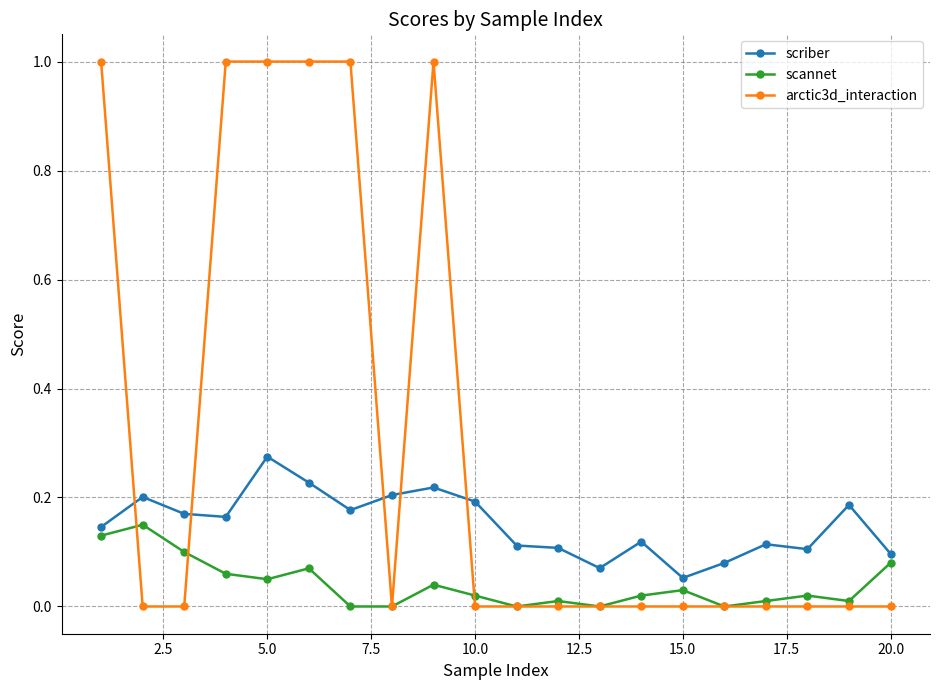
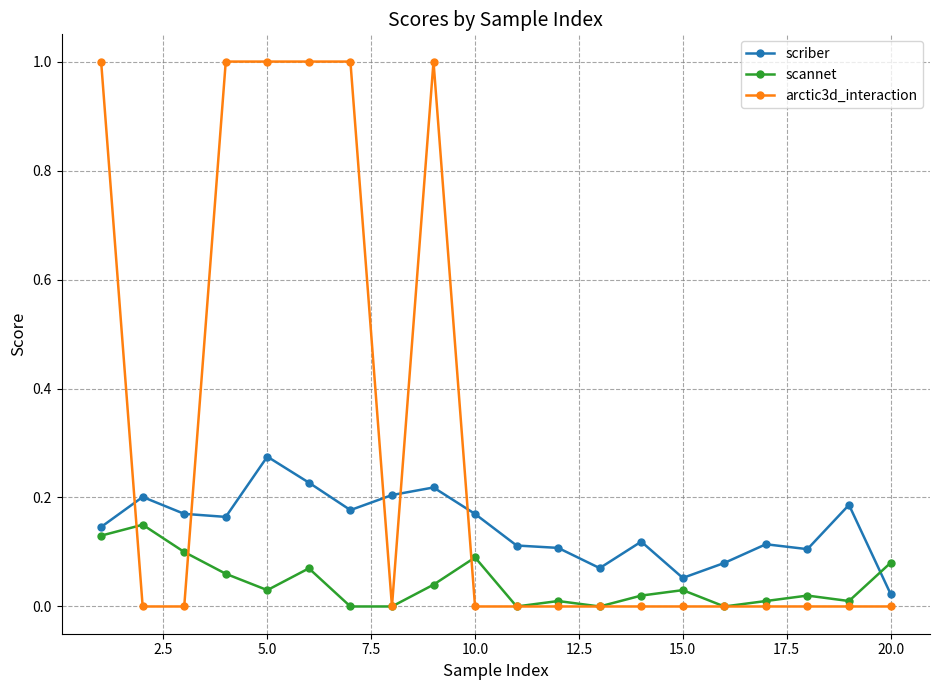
  {
    "scriber": {
      "5.0": 0.28,
-     "10.0": 0.19,
+     "10.0": 0.17,
      "15.0": 0.05,
-     "20.0": 0.10
+     "20.0": 0.02
    },
    "scannet": {
-     "5.0": 0.05,
-     "10.0": 0.02,
+     "5.0": 0.03,
+     "10.0": 0.09,
      "15.0": 0.03,
      "20.0": 0.08
    },
    "arctic3d_interaction": {
      "5.0": 1.00,
      "10.0": 0.00,
      "15.0": 0.00,
      "20.0": 0.00
    }
  }
